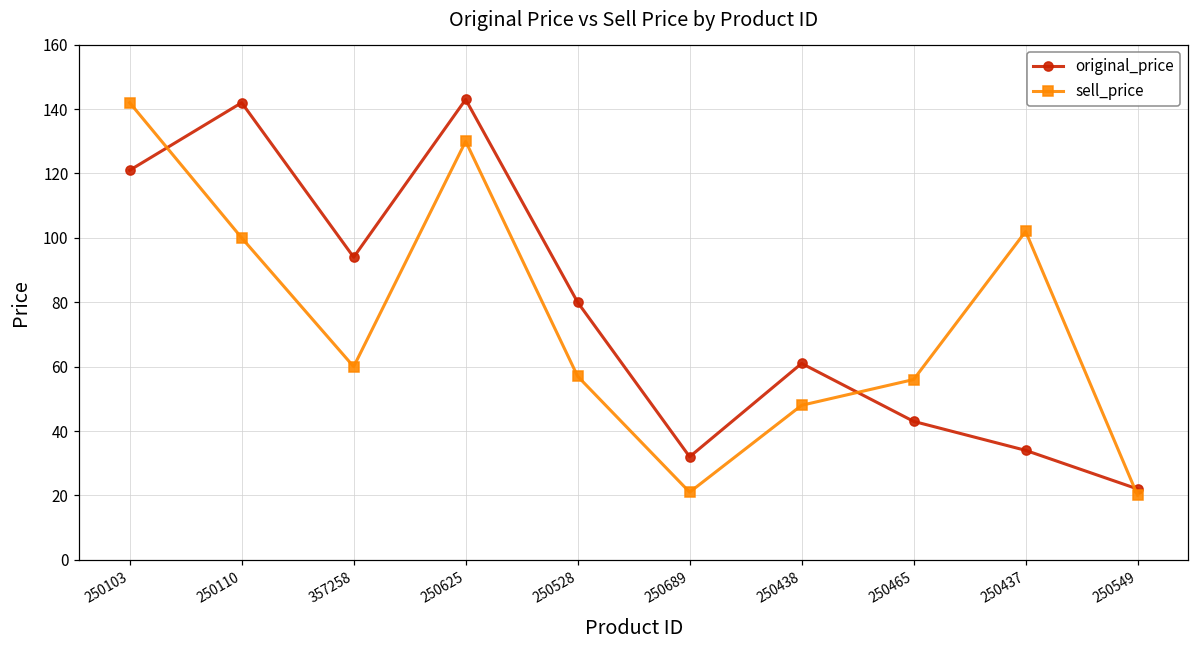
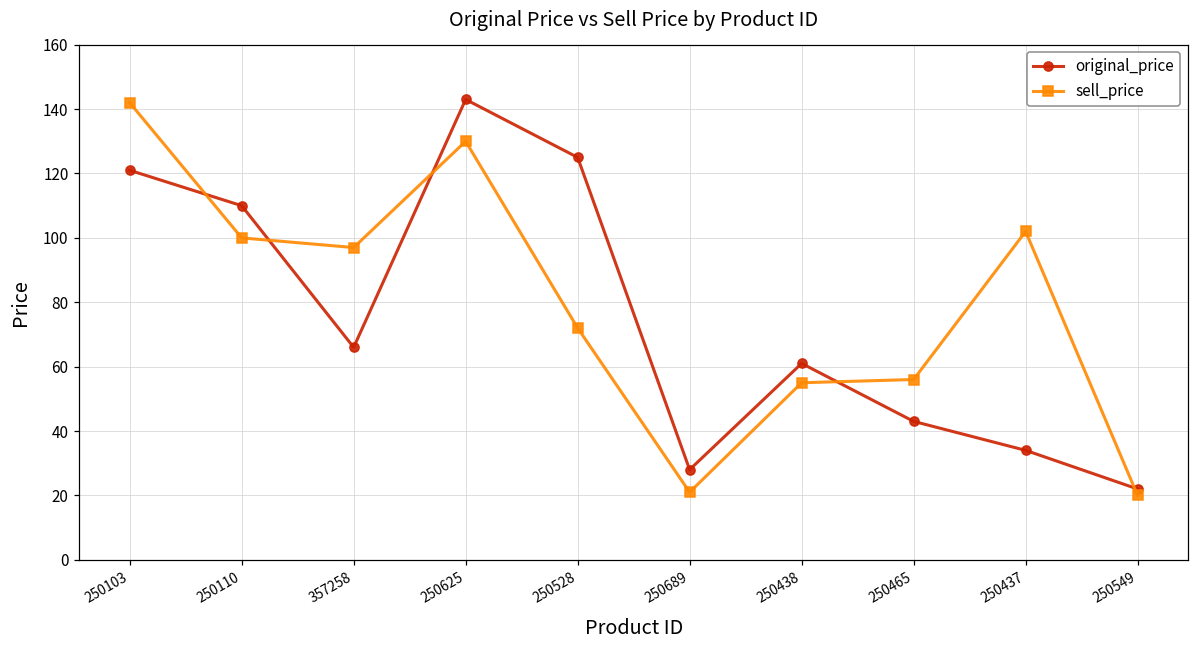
  {
    "original_price": {
      "250103": 121,
-     "250110": 142,
-     "357258": 94,
+     "250110": 110,
+     "357258": 66,
      "250625": 143,
-     "250528": 80,
-     "250689": 32,
+     "250528": 125,
+     "250689": 28,
      "250438": 61,
      "250465": 43,
      "250437": 34,
      "250549": 22
    },
    "sell_price": {
      "250103": 142,
      "250110": 100,
-     "357258": 60,
+     "357258": 97,
      "250625": 130,
-     "250528": 57,
+     "250528": 72,
      "250689": 21,
-     "250438": 48,
+     "250438": 55,
      "250465": 56,
      "250437": 102,
      "250549": 20
    }
  }
